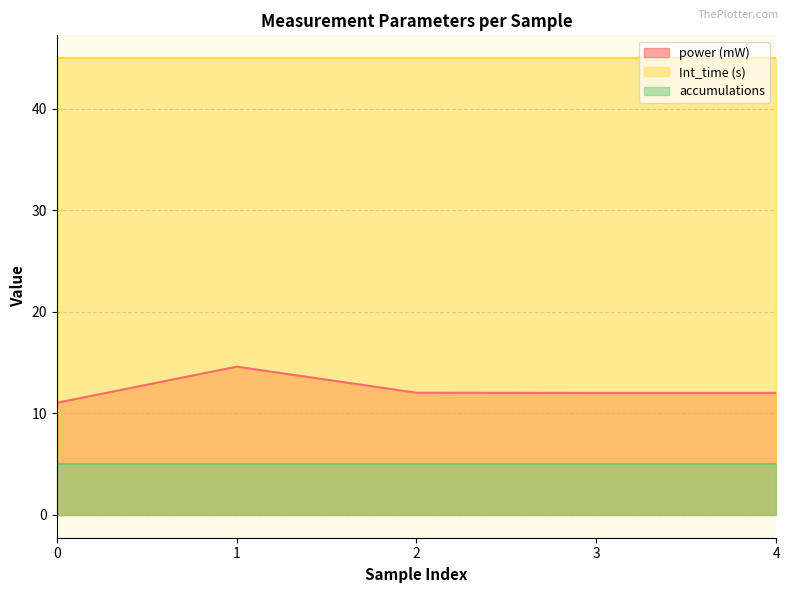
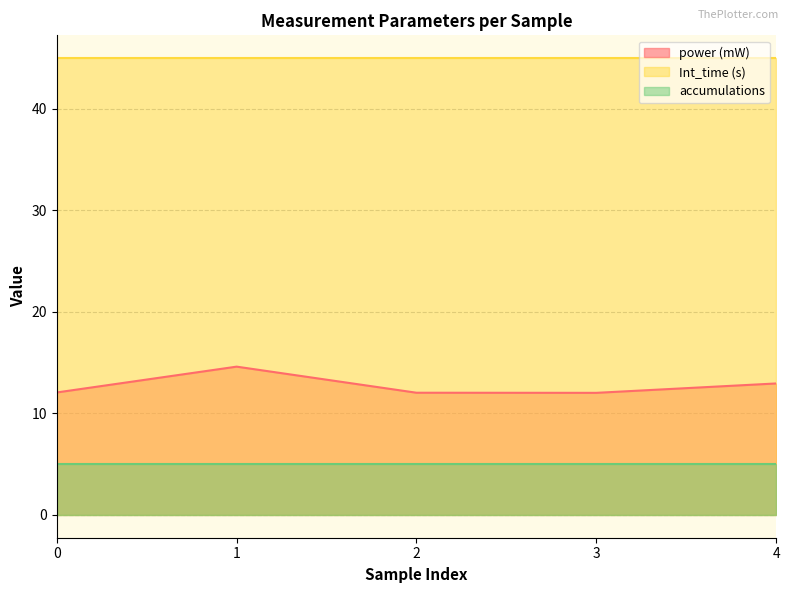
  {
    "power (mW)": {
-     "0": 11.0,
+     "0": 12.1,
      "1": 14.6,
      "2": 12.0,
      "3": 12.0,
-     "4": 12.0
+     "4": 13.0
    },
    "Int_time (s)": {
      "0": 45.0,
      "1": 45.0,
      "2": 45.0,
      "3": 45.0,
      "4": 45.0
    },
    "accumulations": {
      "0": 5.0,
      "1": 5.0,
      "2": 5.0,
      "3": 5.0,
      "4": 5.0
    }
  }
